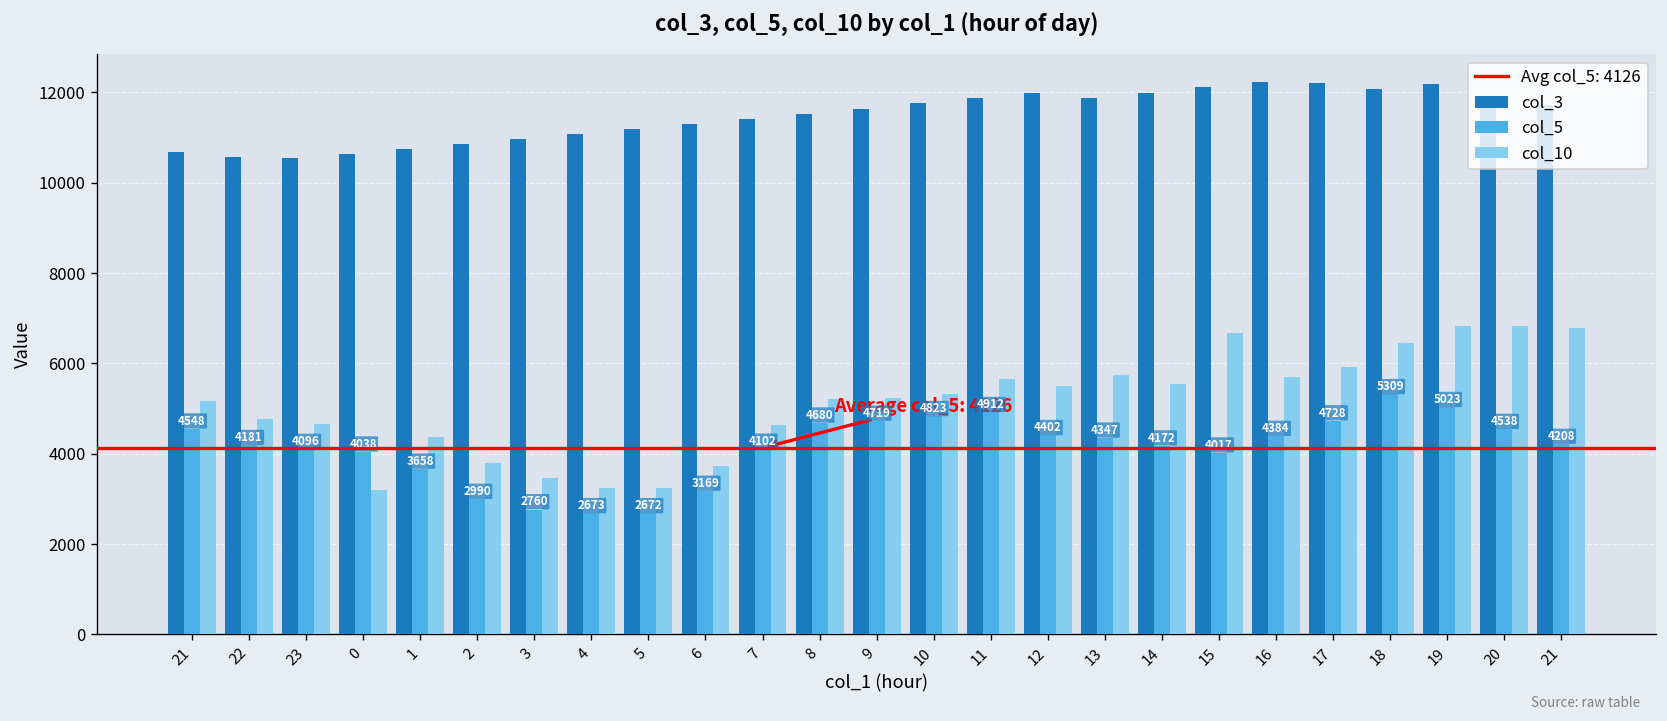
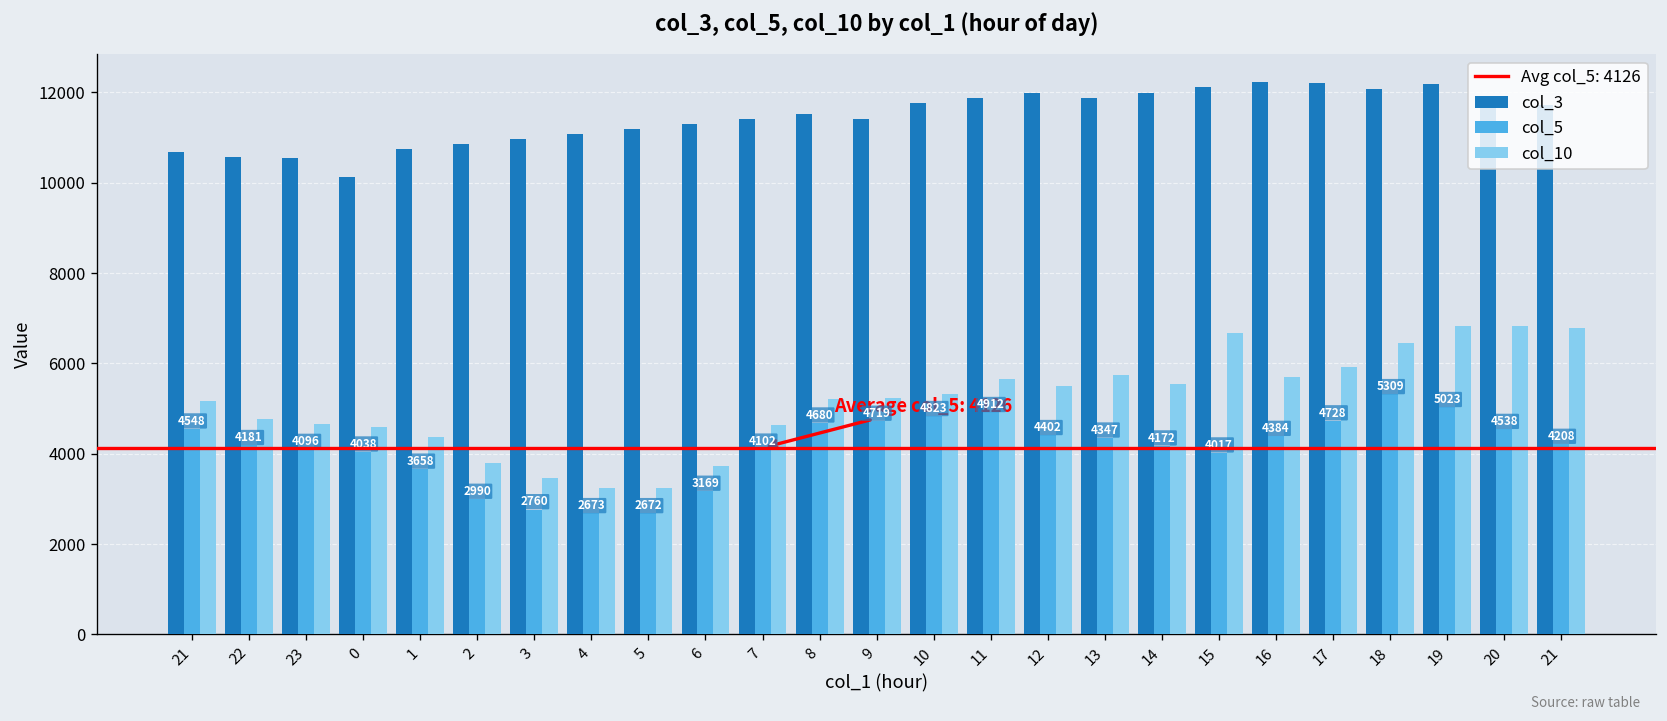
  {
    "col_3": {
      "22": 10600,
      "23": 10500,
-     "0": 10600,
+     "0": 10100,
      "1": 10700,
      "2": 10900,
      "3": 11000,
      "4": 11100,
      "5": 11200,
      "6": 11300,
      "7": 11400,
      "8": 11500,
-     "9": 11600,
+     "9": 11400,
      "10": 11800,
      "11": 11900,
      "12": 12000,
      "13": 11900,
      "14": 12000,
      "15": 12100,
      "16": 12200,
      "17": 12200,
      "18": 12100,
      "19": 12200
    },
    "col_10": {
      "22": 4800,
      "23": 4700,
-     "0": 3200,
+     "0": 4600,
      "1": 4400,
      "2": 3800,
      "3": 3400,
      "4": 3200,
      "5": 3200,
      "6": 3700,
      "7": 4600,
      "8": 5200,
      "10": 5300,
      "11": 5600,
      "12": 5500,
      "13": 5700,
      "14": 5500,
      "15": 6700,
      "16": 5700,
      "17": 5900,
      "18": 6400,
      "19": 6800,
      "20": 6800
    }
  }
